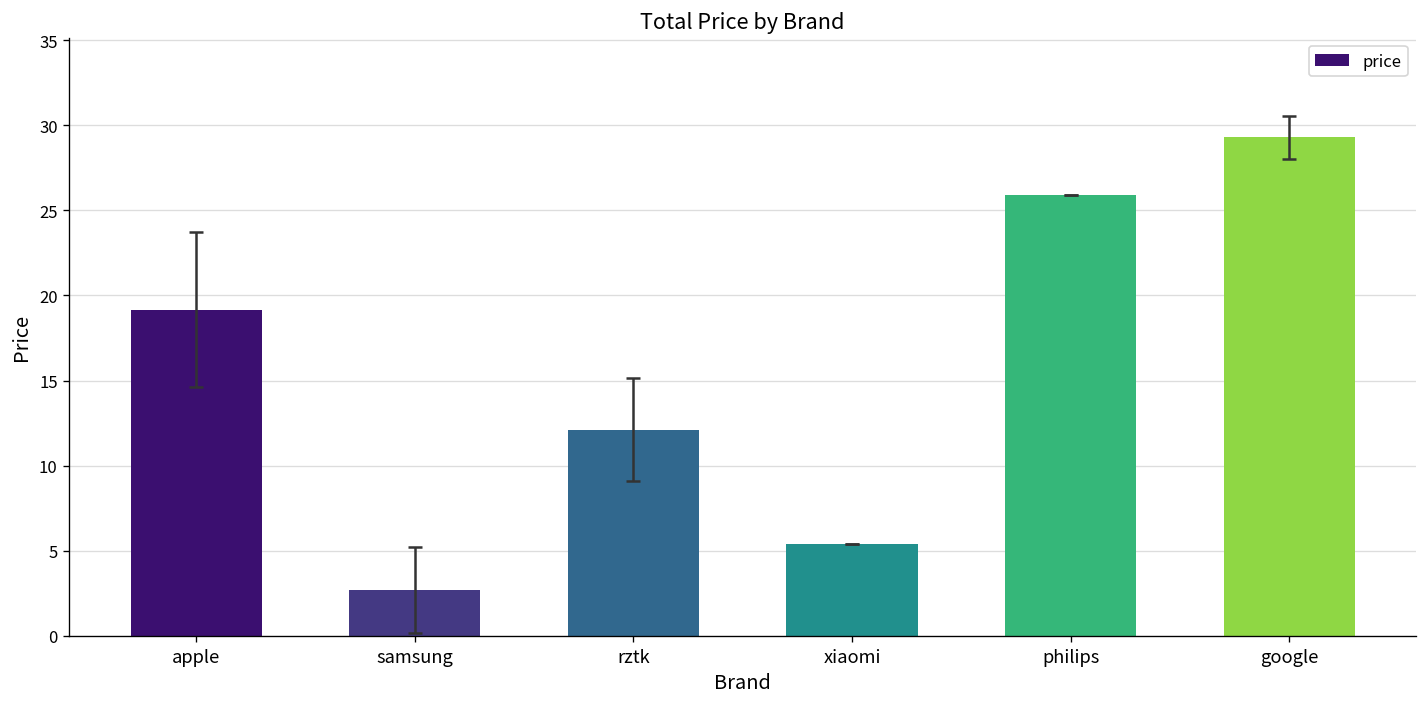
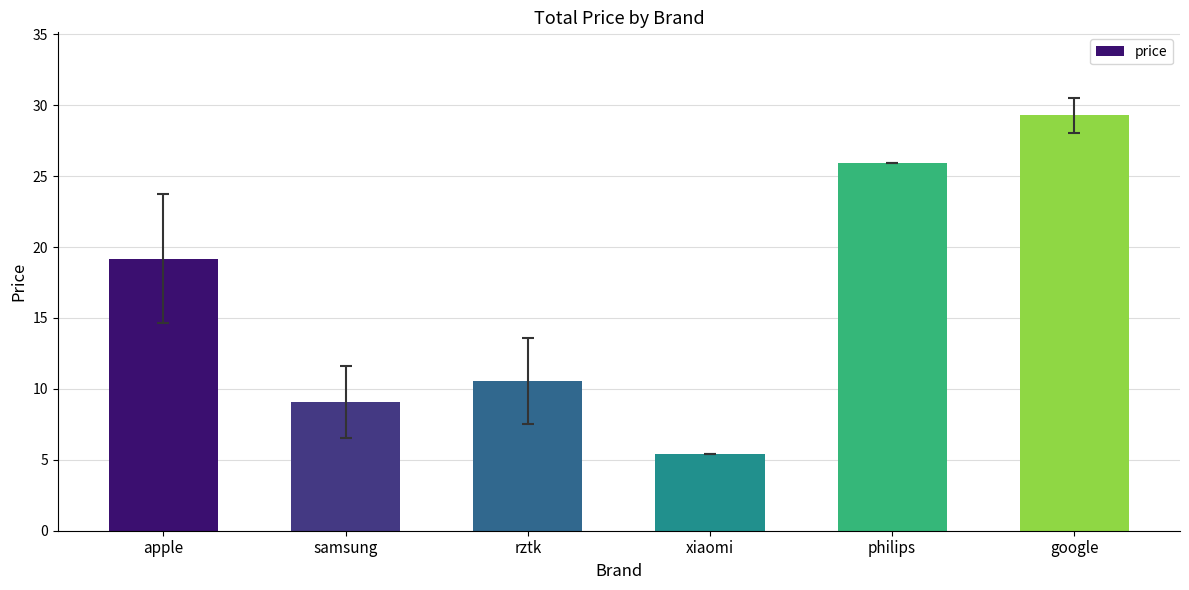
  {
    "price": {
      "apple": 19.2,
-     "samsung": 2.7,
-     "rztk": 12.1,
+     "samsung": 9.1,
+     "rztk": 10.5,
      "xiaomi": 5.4,
      "philips": 25.9,
      "google": 29.3
    }
  }
